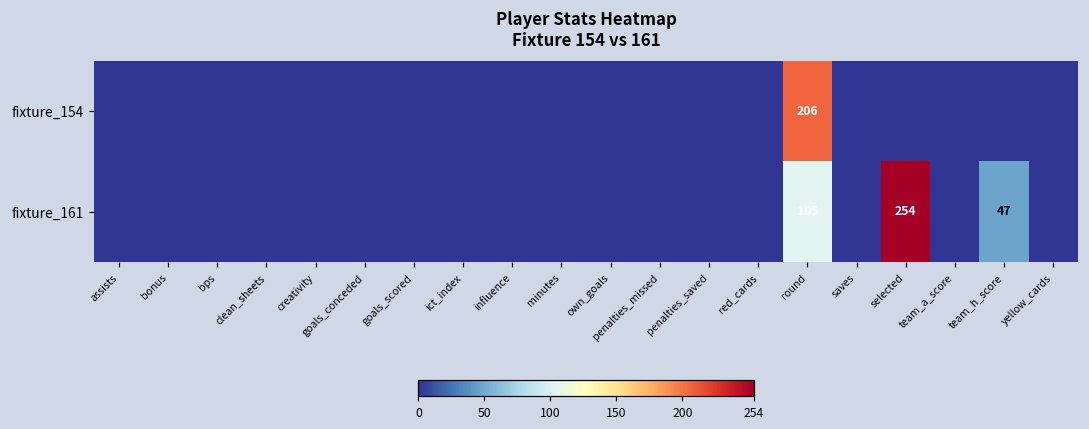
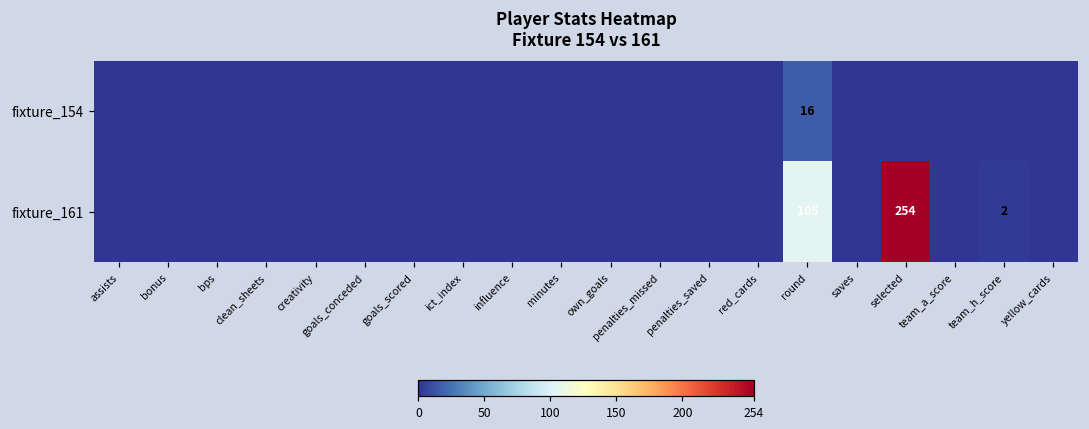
  {
    "fixture_154": {
-     "round": 206
+     "round": 16
    },
    "fixture_161": {
      "selected": 254,
-     "team_h_score": 47
+     "team_h_score": 2
    }
  }
